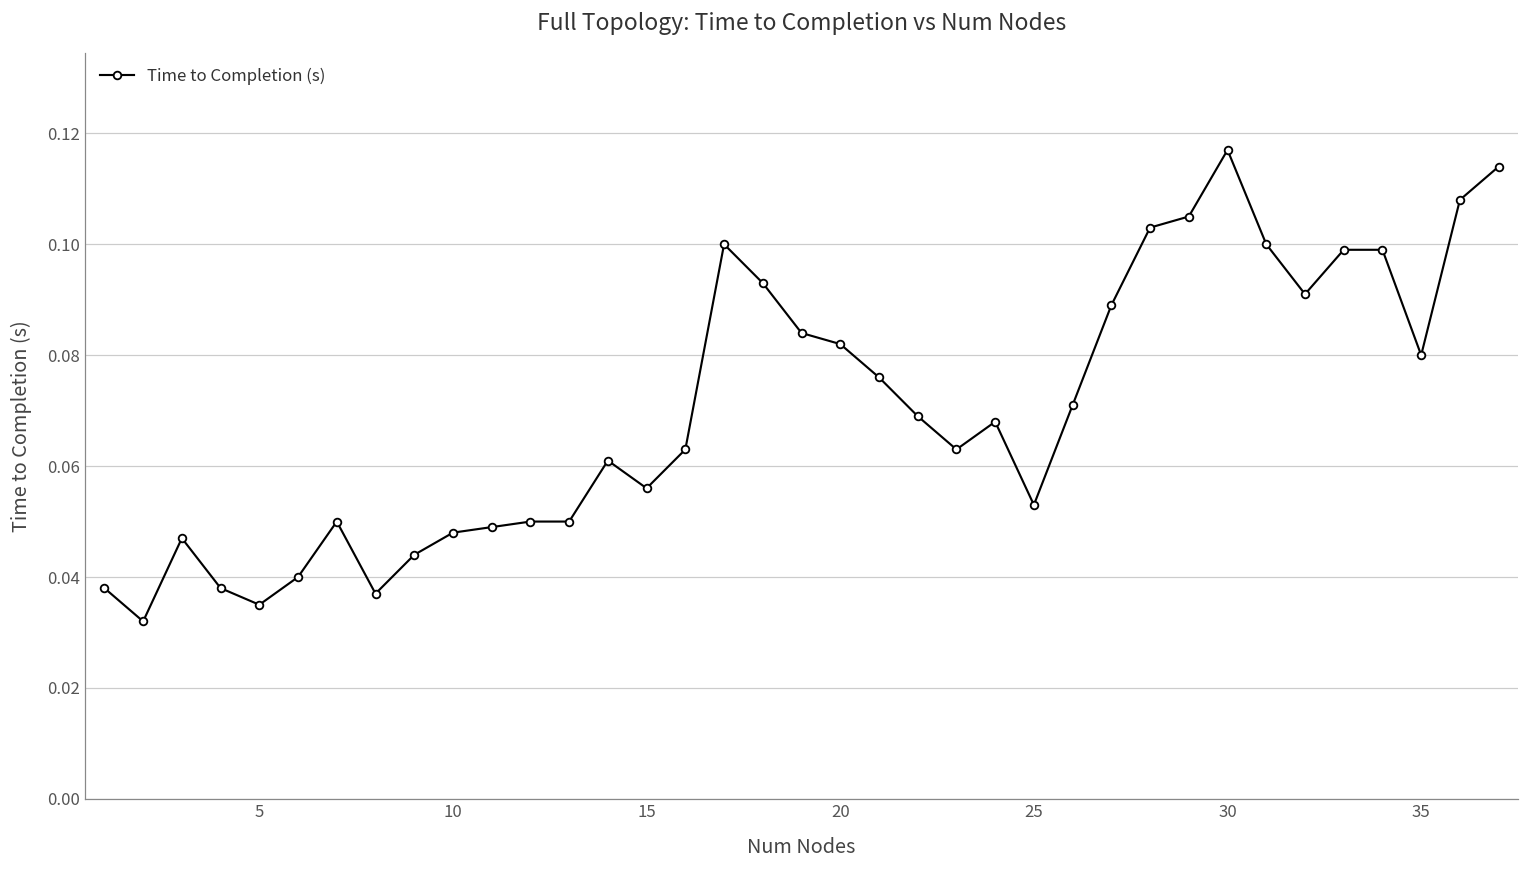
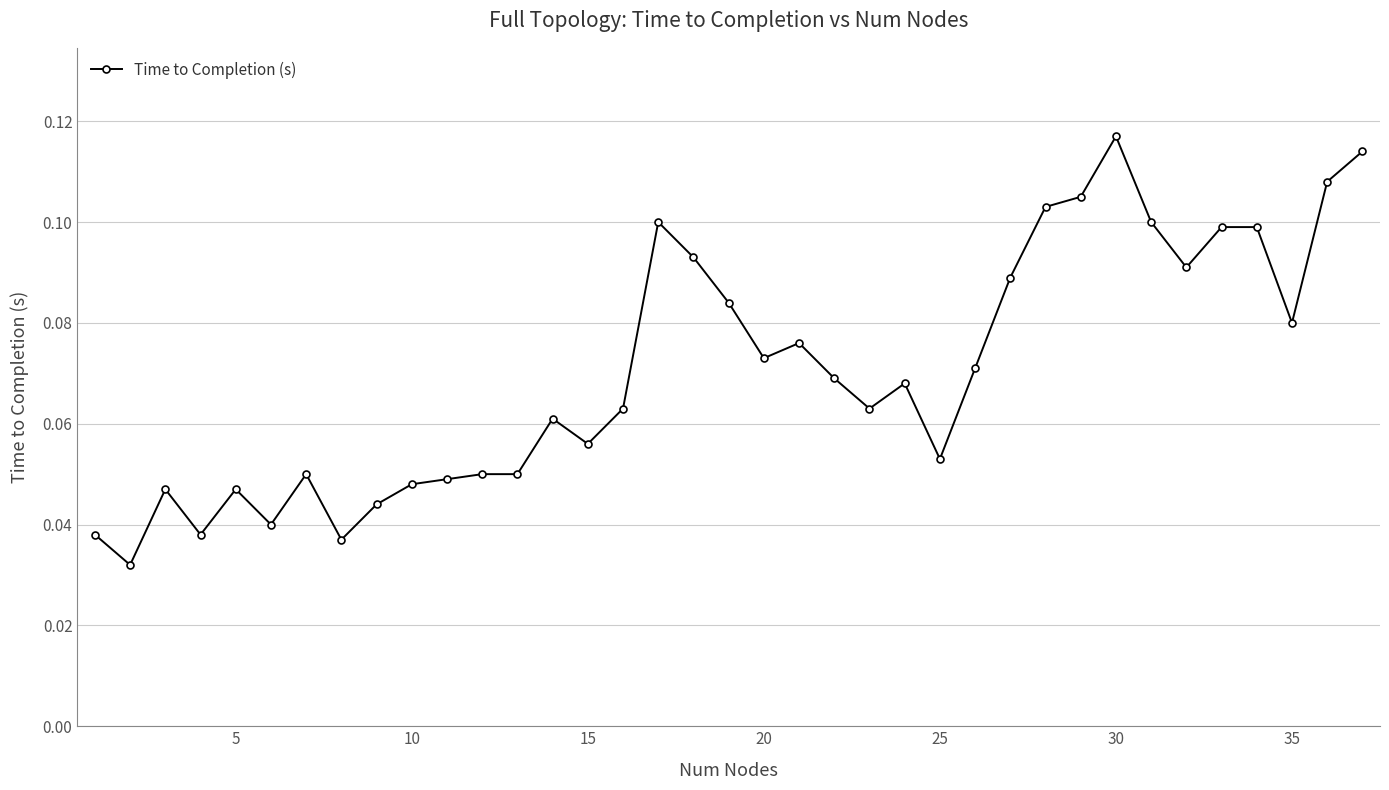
  {
-   "5": 0.035,
+   "5": 0.047,
    "10": 0.048,
    "15": 0.056,
-   "20": 0.082,
+   "20": 0.073,
    "25": 0.053,
    "30": 0.117,
    "35": 0.080
  }
